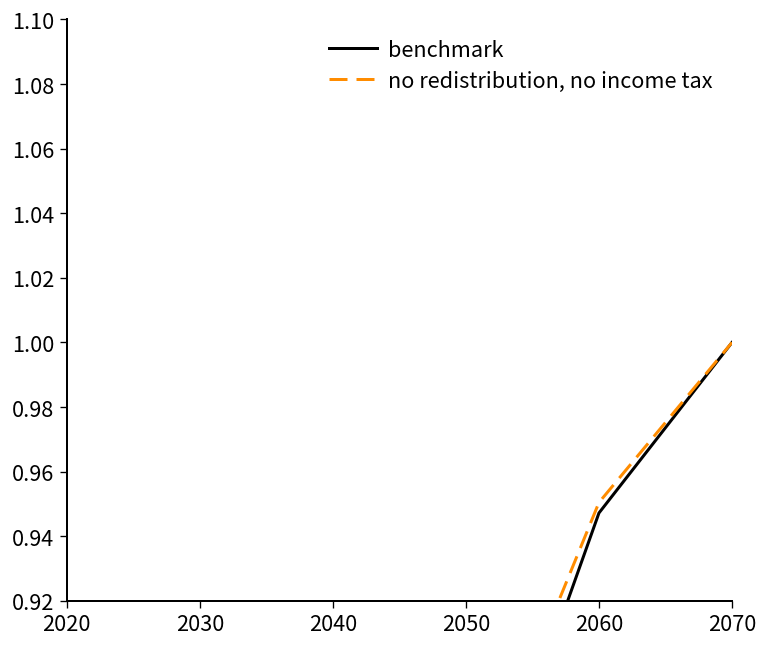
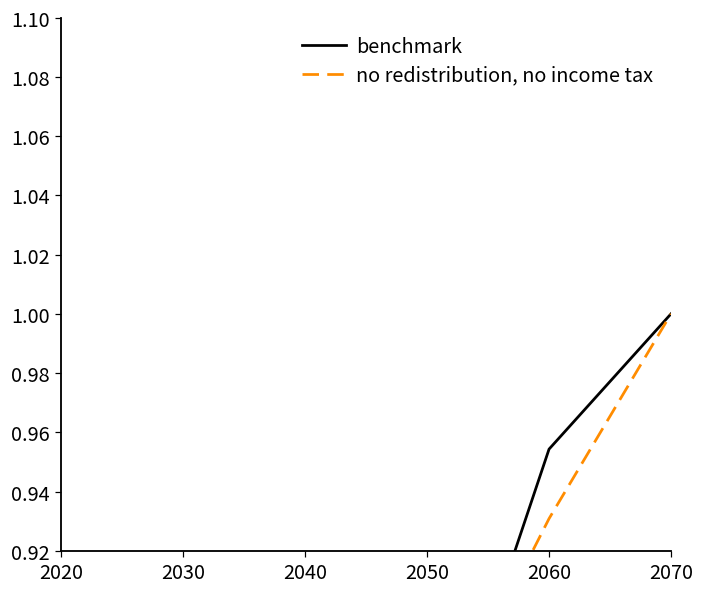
  {
    "benchmark": {
-     "2060": 0.947
+     "2060": 0.954
    },
    "no redistribution, no income tax": {
-     "2060": 0.950
+     "2060": 0.931
    }
  }
